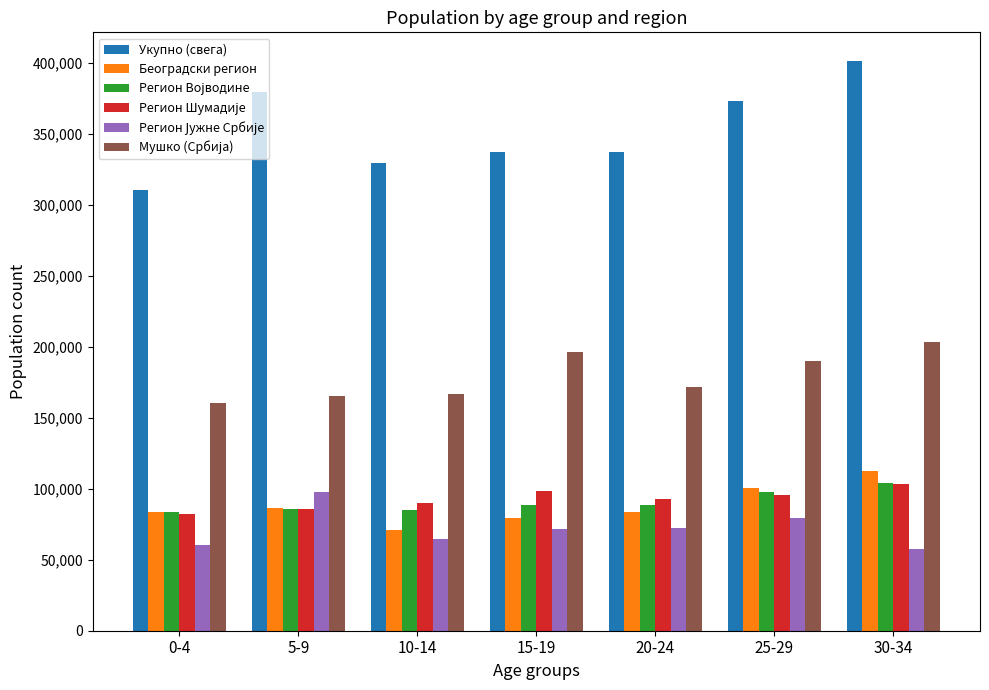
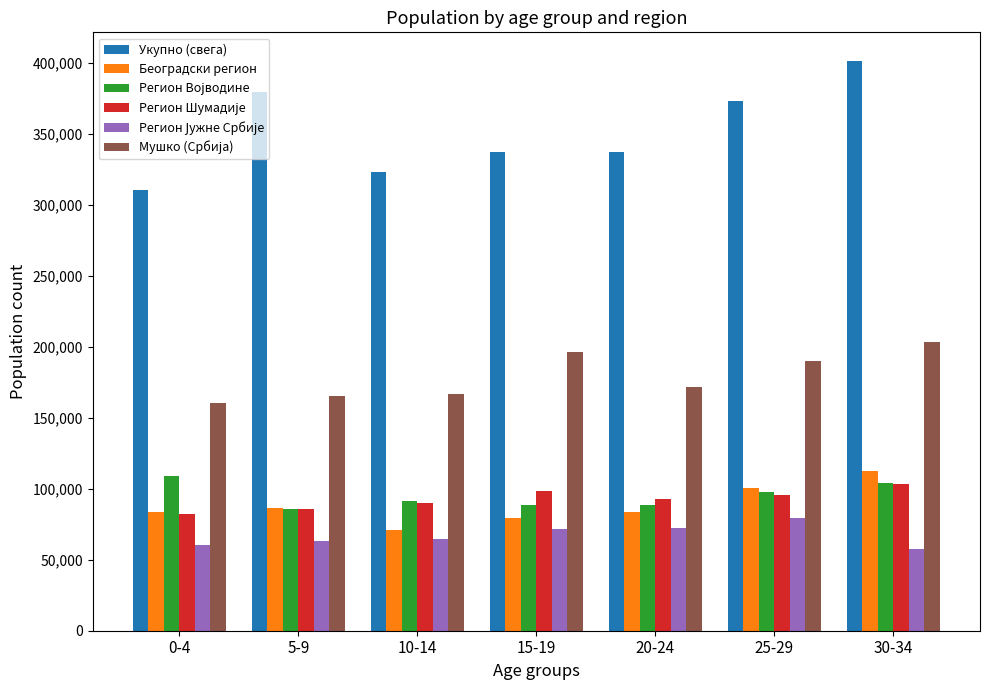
  {
    "Укупно (свега)": {
      "0-4": "311,000",
-     "10-14": "330,000",
+     "10-14": "323,000",
      "15-19": "337,000",
      "20-24": "337,000",
      "25-29": "373,000",
      "30-34": "402,000"
    },
    "Београдски регион": {
      "0-4": "84,000",
      "5-9": "86,000",
      "10-14": "71,000",
      "15-19": "79,000",
      "20-24": "84,000",
      "25-29": "100,000",
      "30-34": "112,000"
    },
    "Регион Војводине": {
-     "0-4": "84,000",
+     "0-4": "109,000",
      "5-9": "86,000",
-     "10-14": "85,000",
+     "10-14": "91,000",
      "15-19": "89,000",
      "20-24": "88,000",
      "25-29": "97,000",
      "30-34": "104,000"
    },
    "Регион Шумадије": {
      "0-4": "82,000",
      "5-9": "86,000",
      "10-14": "90,000",
      "15-19": "98,000",
      "20-24": "92,000",
      "25-29": "96,000",
      "30-34": "104,000"
    },
    "Регион Јужне Србије": {
      "0-4": "61,000",
-     "5-9": "98,000",
+     "5-9": "63,000",
      "10-14": "64,000",
      "15-19": "72,000",
      "20-24": "72,000",
      "25-29": "79,000",
      "30-34": "57,000"
    },
    "Мушко (Србија)": {
      "0-4": "160,000",
      "5-9": "165,000",
      "10-14": "167,000",
      "15-19": "197,000",
      "20-24": "172,000",
      "25-29": "190,000",
      "30-34": "204,000"
    }
  }
